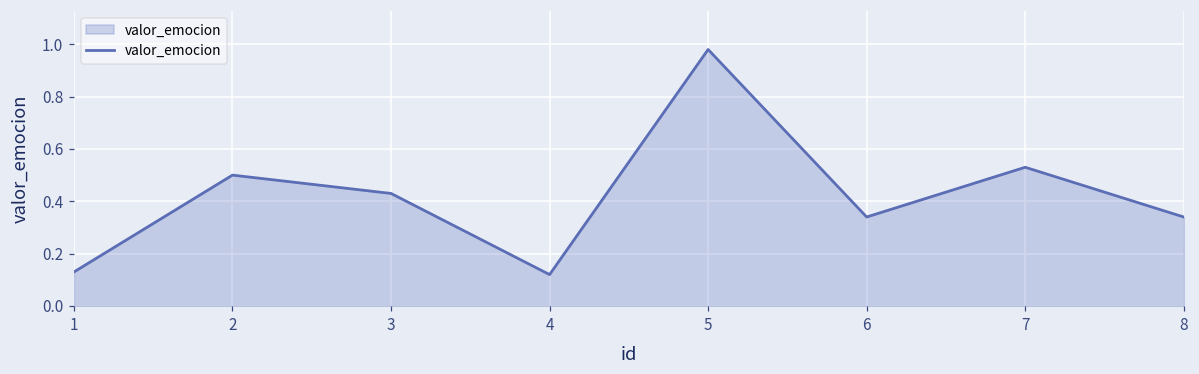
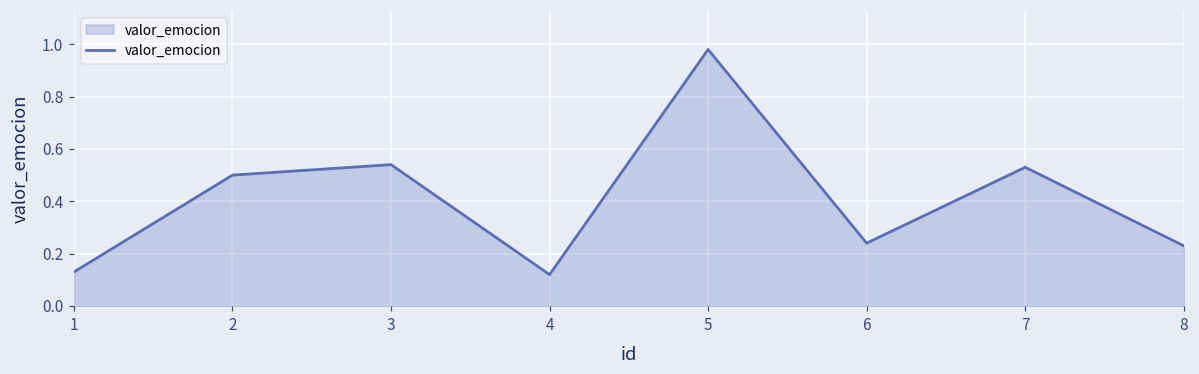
  {
    "1": 0.13,
    "2": 0.50,
-   "3": 0.43,
+   "3": 0.54,
    "4": 0.12,
    "5": 0.98,
-   "6": 0.34,
+   "6": 0.24,
    "7": 0.53,
-   "8": 0.34
+   "8": 0.23
  }
